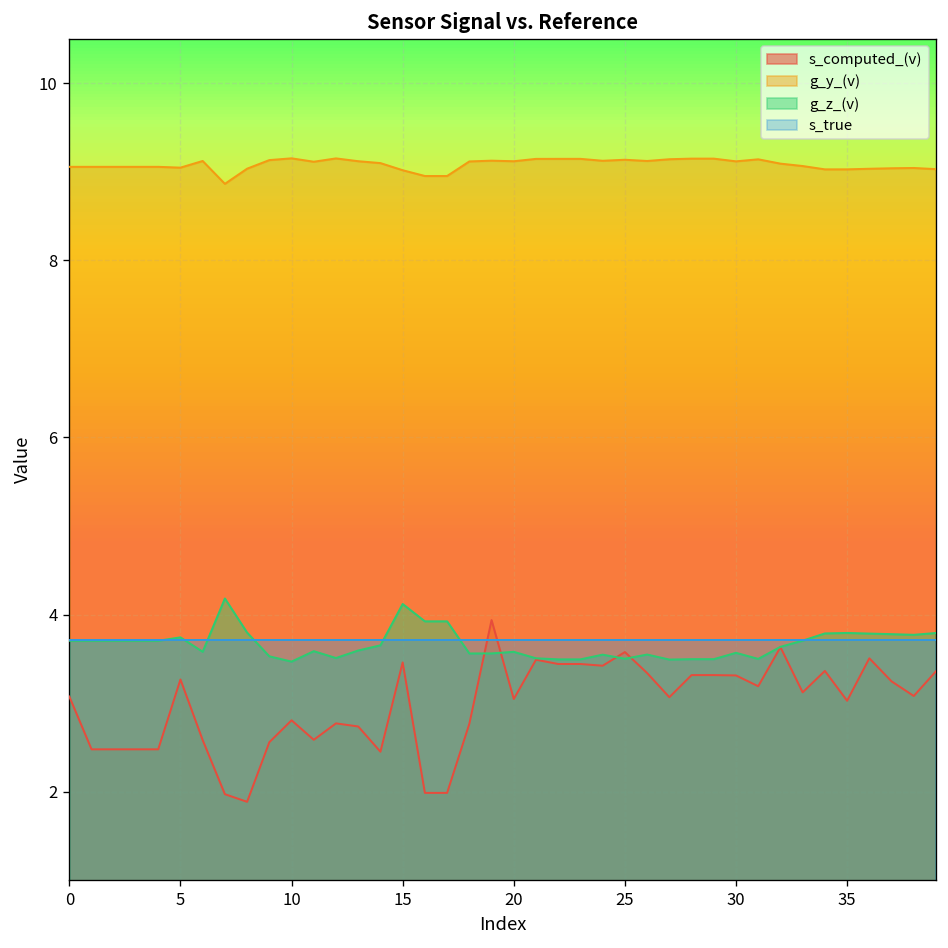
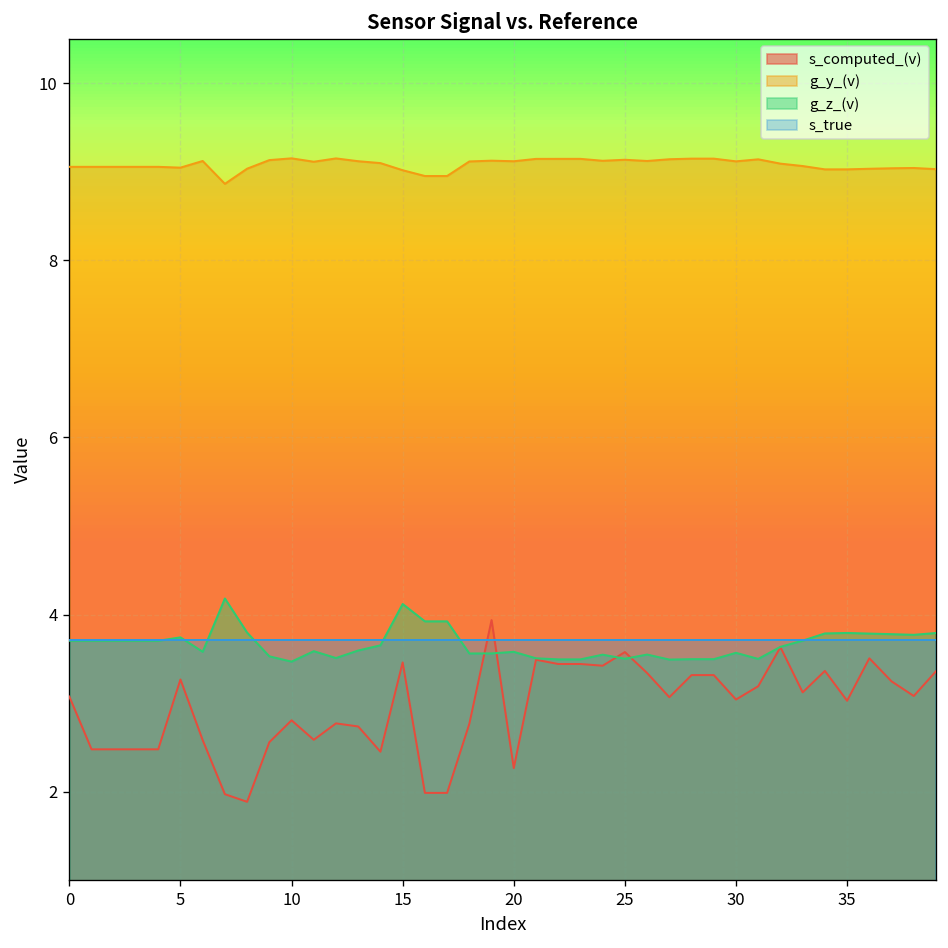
  {
    "s_computed_(v)": {
      "0": 3.1,
      "5": 3.3,
      "10": 2.8,
      "15": 3.5,
-     "20": 3.0,
+     "20": 2.3,
      "25": 3.6,
-     "30": 3.3,
+     "30": 3.0,
      "35": 3.0
    },
    "g_y_(v)": {
      "0": 9.1,
      "5": 9.0,
      "10": 9.2,
      "15": 9.0,
      "20": 9.1,
      "25": 9.1,
      "30": 9.1,
      "35": 9.0
    },
    "g_z_(v)": {
      "10": 3.5,
      "15": 4.1,
      "20": 3.6,
      "25": 3.5,
      "30": 3.6,
      "35": 3.8
    },
    "s_true": {
      "10": 3.7,
      "15": 3.7,
      "20": 3.7,
      "25": 3.7,
      "30": 3.7,
      "35": 3.7
    }
  }
